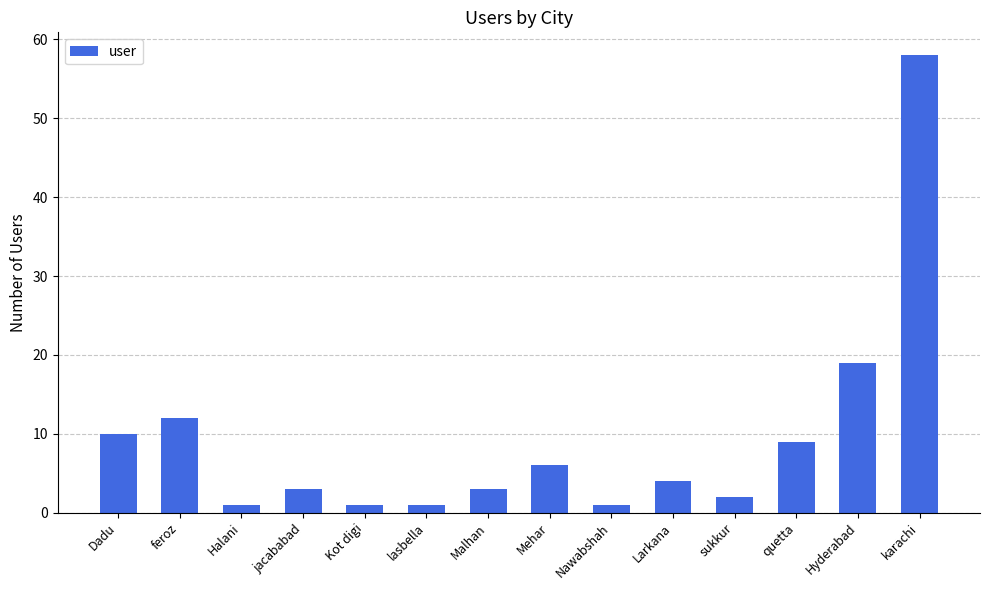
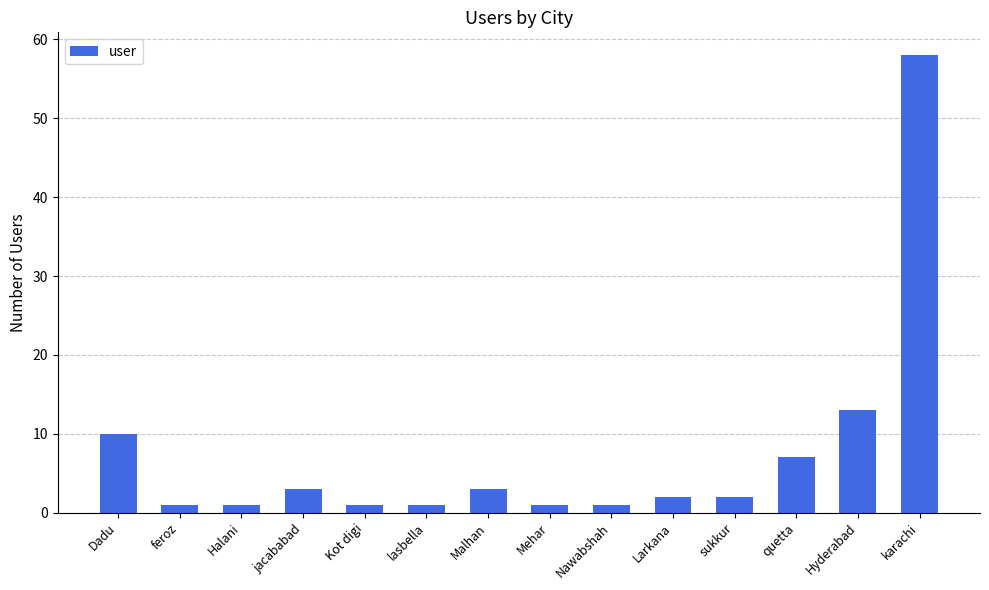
  {
    "Dadu": 10,
-   "feroz": 12,
+   "feroz": 1,
    "Halani": 1,
    "jacababad": 3,
    "Kot digi": 1,
    "lasbella": 1,
    "Malhan": 3,
-   "Mehar": 6,
+   "Mehar": 1,
    "Nawabshah": 1,
-   "Larkana": 4,
+   "Larkana": 2,
    "sukkur": 2,
-   "quetta": 9,
-   "Hyderabad": 19,
+   "quetta": 7,
+   "Hyderabad": 13,
    "karachi": 58
  }
